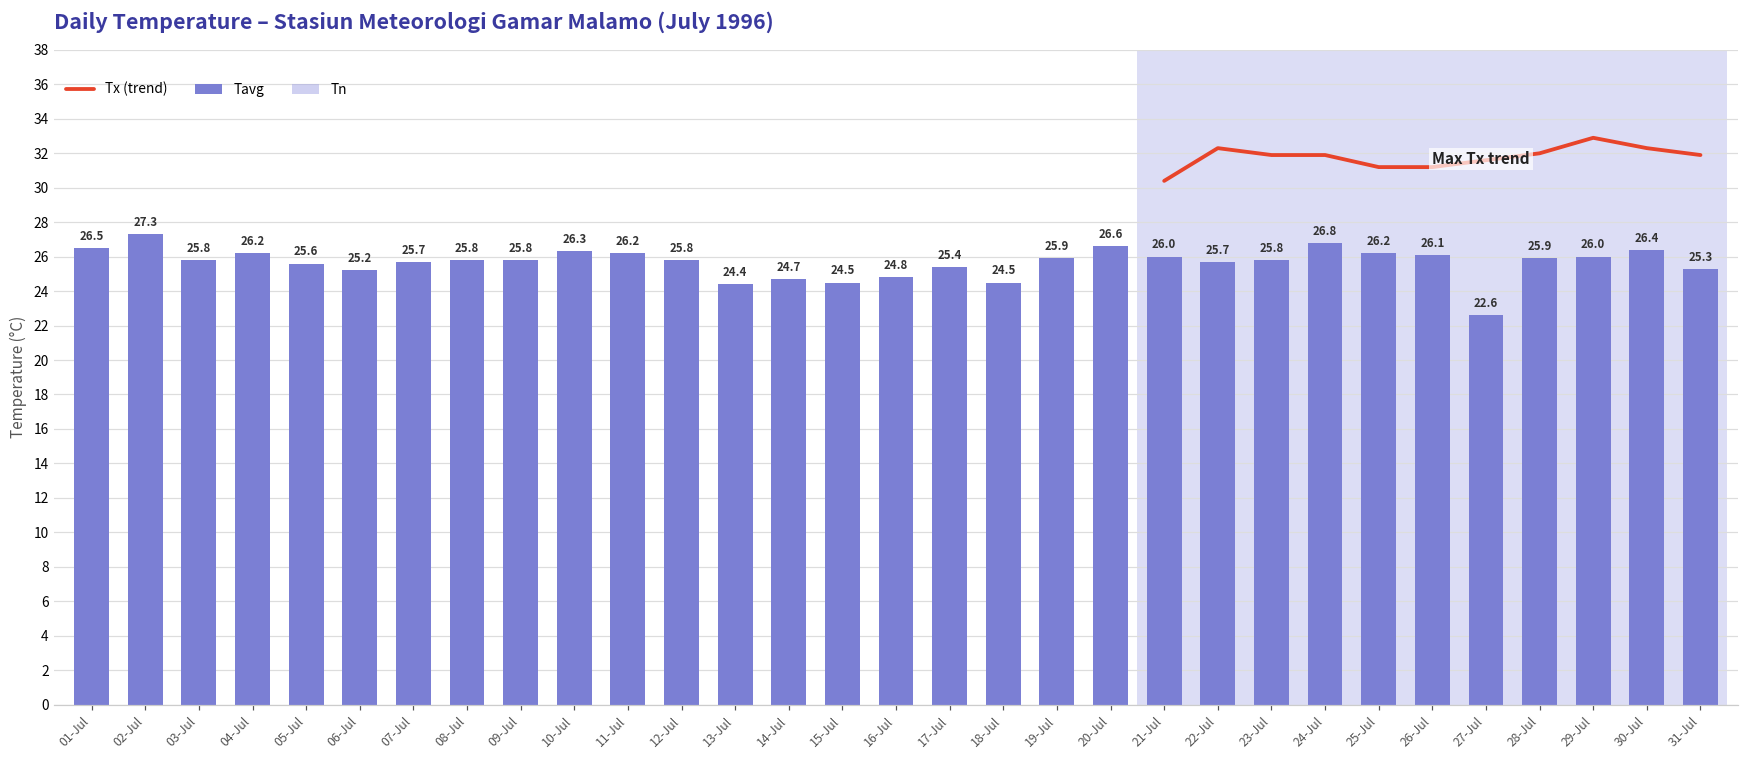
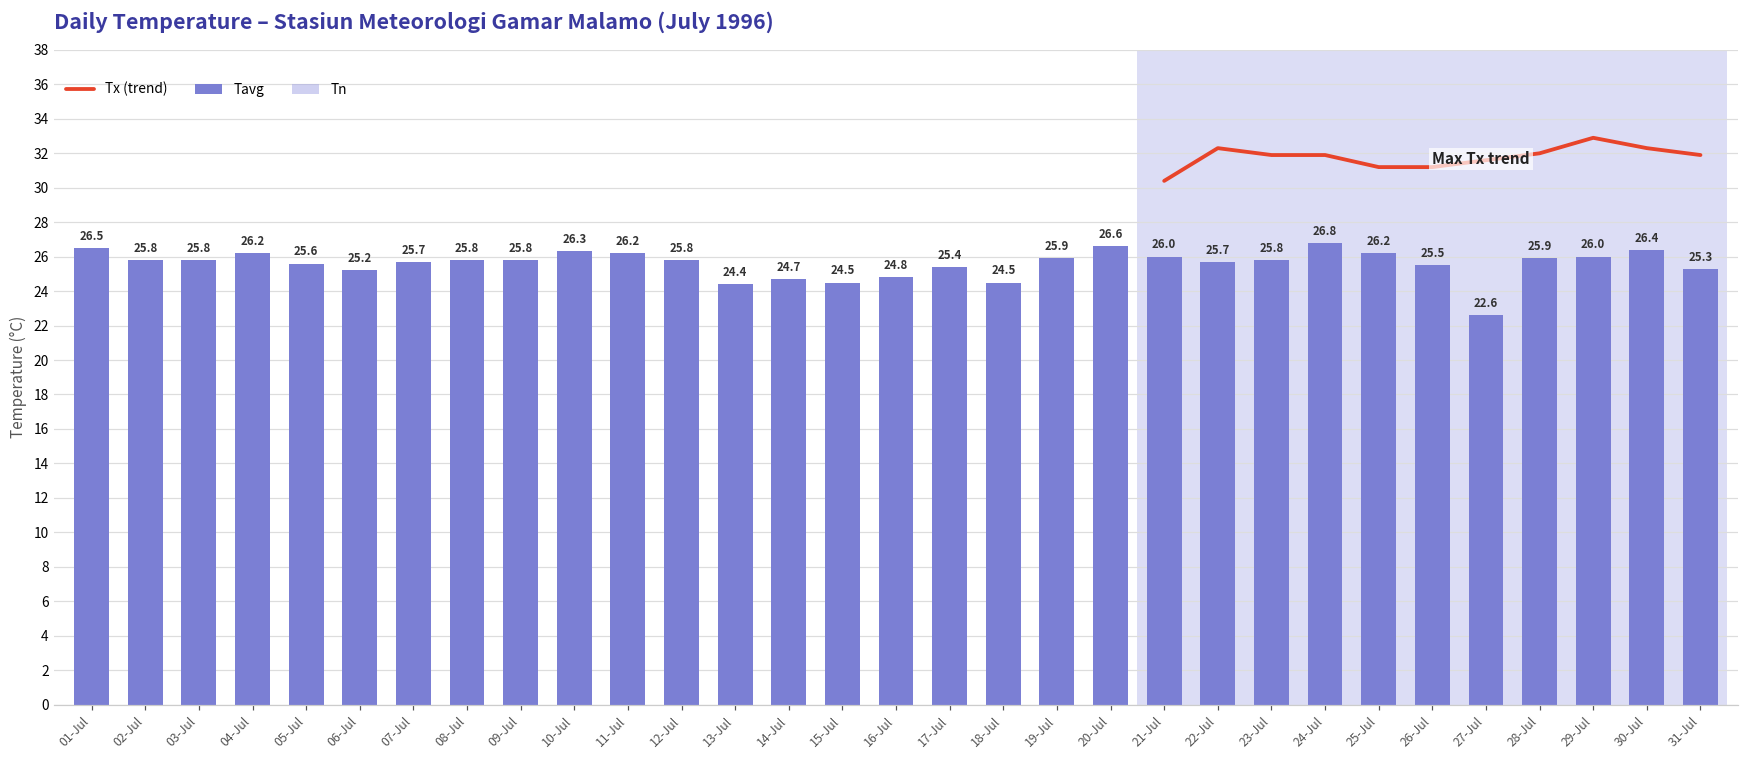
  {
    "Tavg": {
      "01-Jul": 26.5,
-     "02-Jul": 27.3,
+     "02-Jul": 25.8,
      "03-Jul": 25.8,
      "04-Jul": 26.2,
      "05-Jul": 25.6,
      "06-Jul": 25.2,
      "07-Jul": 25.7,
      "08-Jul": 25.8,
      "09-Jul": 25.8,
      "10-Jul": 26.3,
      "11-Jul": 26.2,
      "12-Jul": 25.8,
      "13-Jul": 24.4,
      "14-Jul": 24.7,
      "15-Jul": 24.5,
      "16-Jul": 24.8,
      "17-Jul": 25.4,
      "18-Jul": 24.5,
      "19-Jul": 25.9,
      "20-Jul": 26.6,
      "21-Jul": 26.0,
      "22-Jul": 25.7,
      "23-Jul": 25.8,
      "24-Jul": 26.8,
      "25-Jul": 26.2,
-     "26-Jul": 26.1,
+     "26-Jul": 25.5,
      "27-Jul": 22.6,
      "28-Jul": 25.9,
      "29-Jul": 26.0,
      "30-Jul": 26.4,
      "31-Jul": 25.3
    },
    "Tx (trend)": {
      "21-Jul": 30.4,
      "22-Jul": 32.3,
      "23-Jul": 31.9,
      "24-Jul": 31.9,
      "25-Jul": 31.2,
      "28-Jul": 32.0,
      "29-Jul": 32.9,
      "30-Jul": 32.3,
      "31-Jul": 31.9
    }
  }
